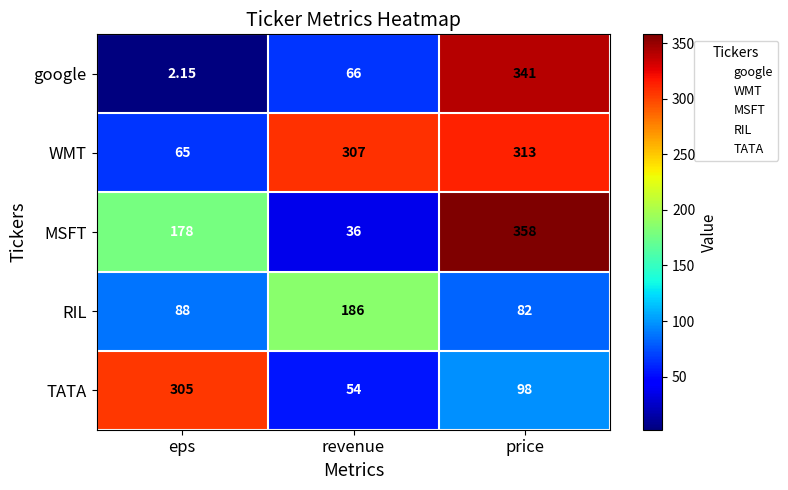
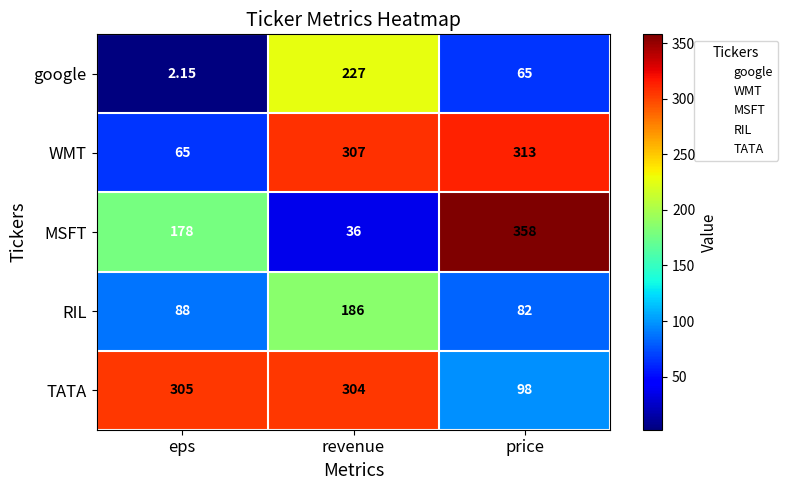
  {
    "google": {
      "eps": 2.15,
-     "revenue": 66,
-     "price": 341
+     "revenue": 227,
+     "price": 65
    },
    "WMT": {
      "eps": 65,
      "revenue": 307,
      "price": 313
    },
    "MSFT": {
      "eps": 178,
      "revenue": 36,
      "price": 358
    },
    "RIL": {
      "eps": 88,
      "revenue": 186,
      "price": 82
    },
    "TATA": {
      "eps": 305,
-     "revenue": 54,
+     "revenue": 304,
      "price": 98
    }
  }
